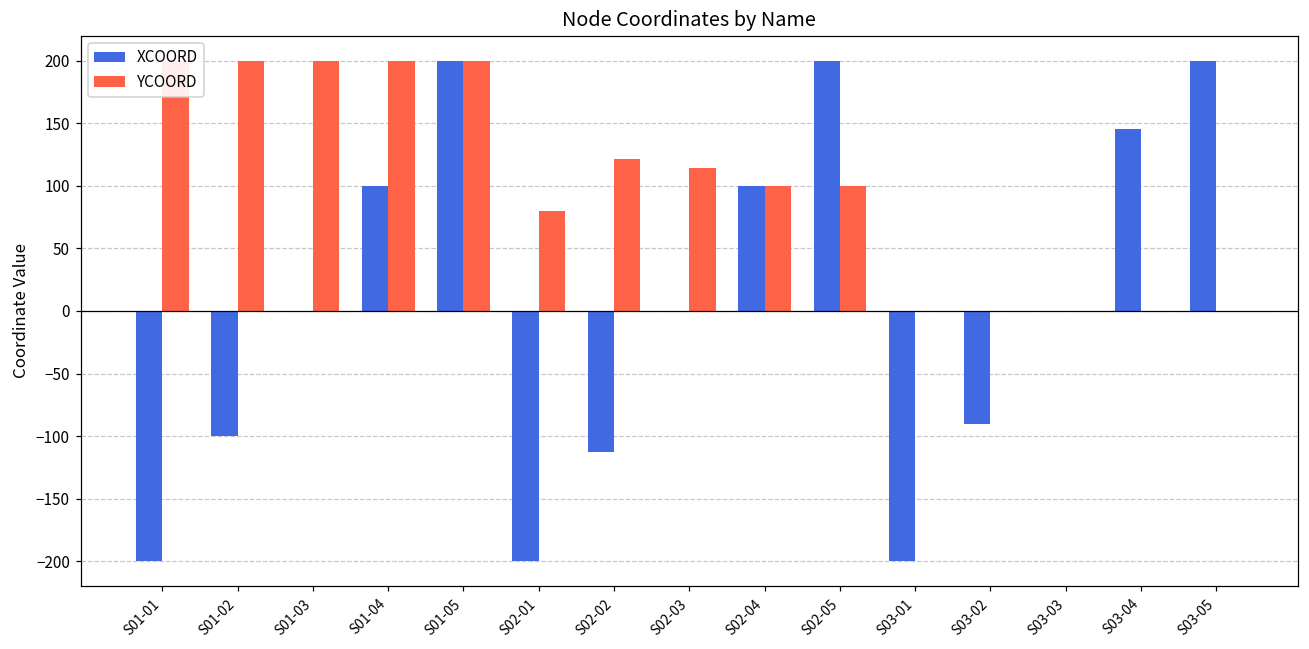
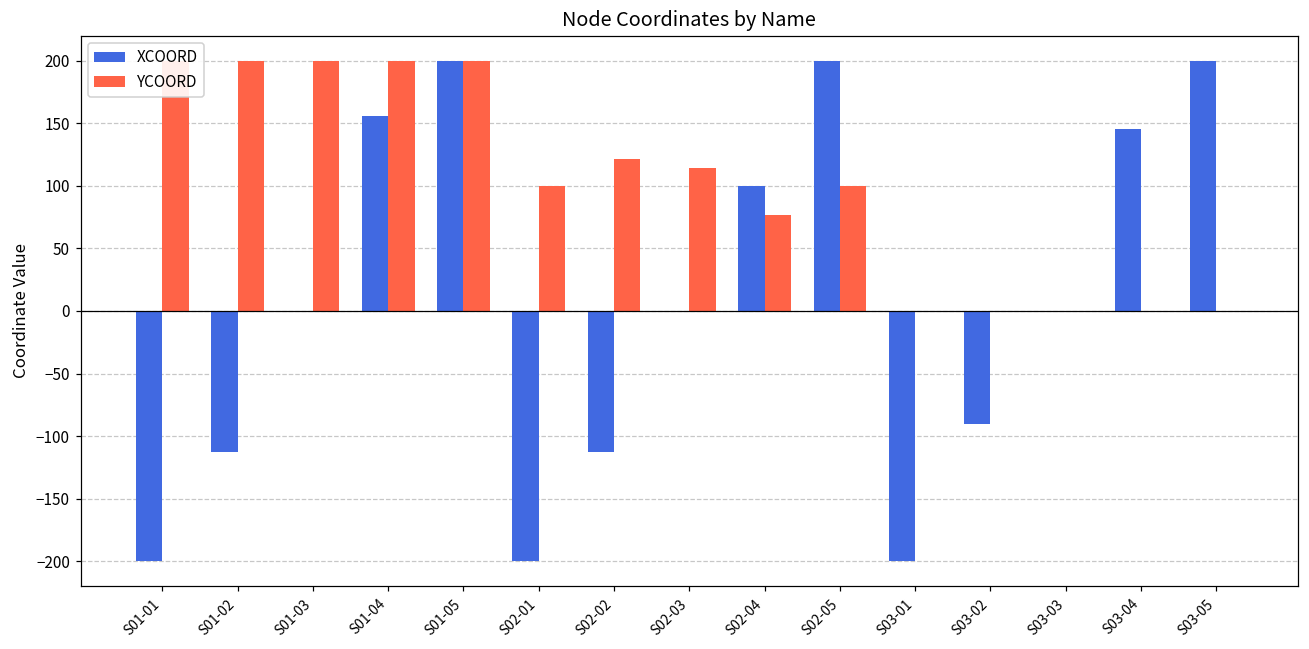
  {
    "XCOORD": {
      "S01-01": -200,
-     "S01-02": -100,
+     "S01-02": -113,
      "S01-03": 0,
-     "S01-04": 100,
+     "S01-04": 156,
      "S01-05": 200,
      "S02-01": -200,
      "S02-02": -113,
      "S02-03": 0,
      "S02-04": 100,
      "S02-05": 200,
      "S03-01": -200,
      "S03-02": -90,
      "S03-03": 0,
      "S03-04": 145,
      "S03-05": 200
    },
    "YCOORD": {
      "S01-02": 200,
      "S01-03": 200,
      "S01-04": 200,
      "S01-05": 200,
-     "S02-01": 80,
+     "S02-01": 100,
      "S02-02": 121,
      "S02-03": 114,
-     "S02-04": 100,
+     "S02-04": 77,
      "S02-05": 100,
      "S03-01": 0,
      "S03-02": 0,
      "S03-03": 0,
      "S03-04": 0,
      "S03-05": 0
    }
  }
